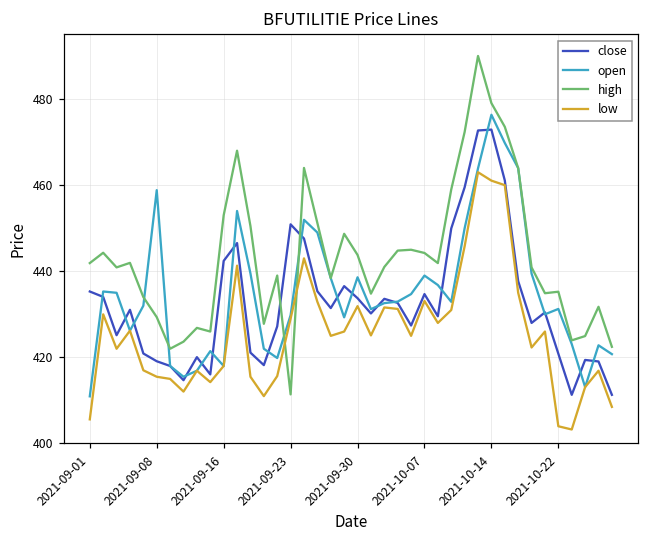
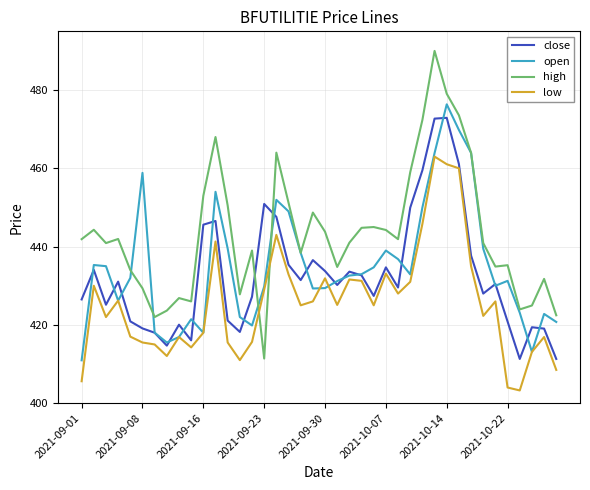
  {
    "close": {
-     "2021-09-01": 435,
+     "2021-09-01": 427,
      "2021-09-08": 419,
-     "2021-09-16": 442,
+     "2021-09-16": 446,
      "2021-09-23": 451,
      "2021-09-30": 434,
      "2021-10-07": 435,
      "2021-10-14": 473,
      "2021-10-22": 421
    },
    "open": {
      "2021-09-01": 411,
      "2021-09-08": 459,
      "2021-09-23": 430,
-     "2021-09-30": 439,
+     "2021-09-30": 429,
      "2021-10-07": 439,
      "2021-10-14": 476,
      "2021-10-22": 431
    },
    "high": {
      "2021-09-01": 442,
      "2021-09-08": 429,
      "2021-09-16": 453,
      "2021-09-23": 411,
      "2021-09-30": 444,
      "2021-10-07": 444,
      "2021-10-14": 479,
      "2021-10-22": 435
    },
    "low": {
      "2021-09-01": 406,
      "2021-09-08": 416,
      "2021-09-23": 429,
      "2021-09-30": 432,
      "2021-10-07": 433,
      "2021-10-14": 461,
      "2021-10-22": 404
    }
  }
